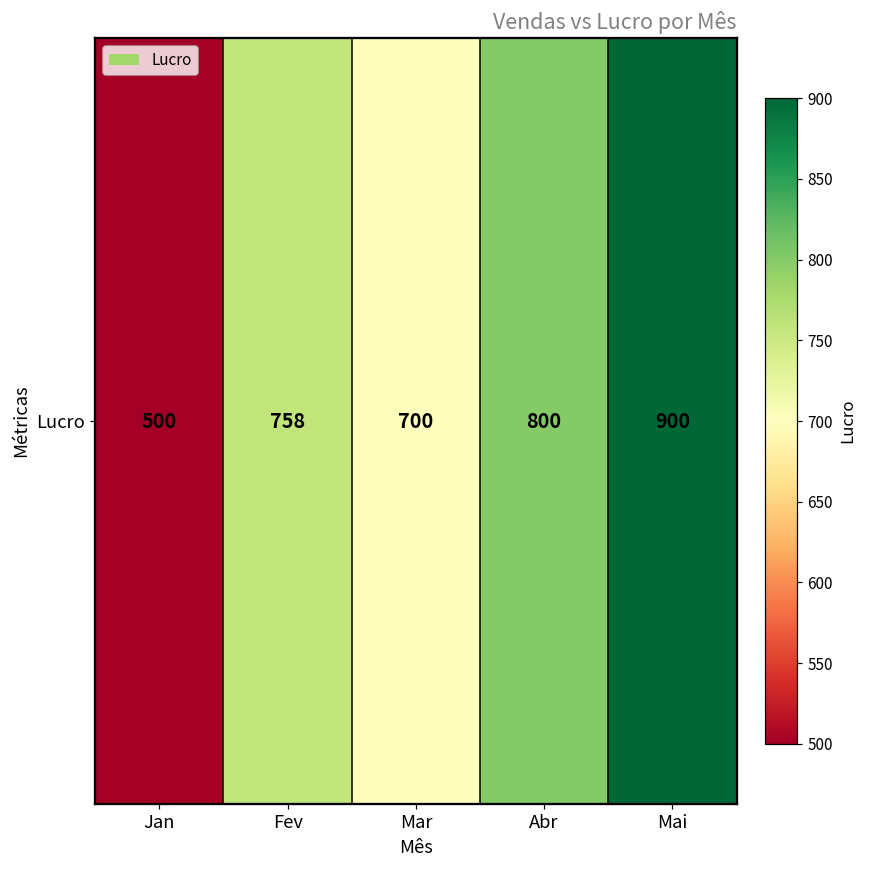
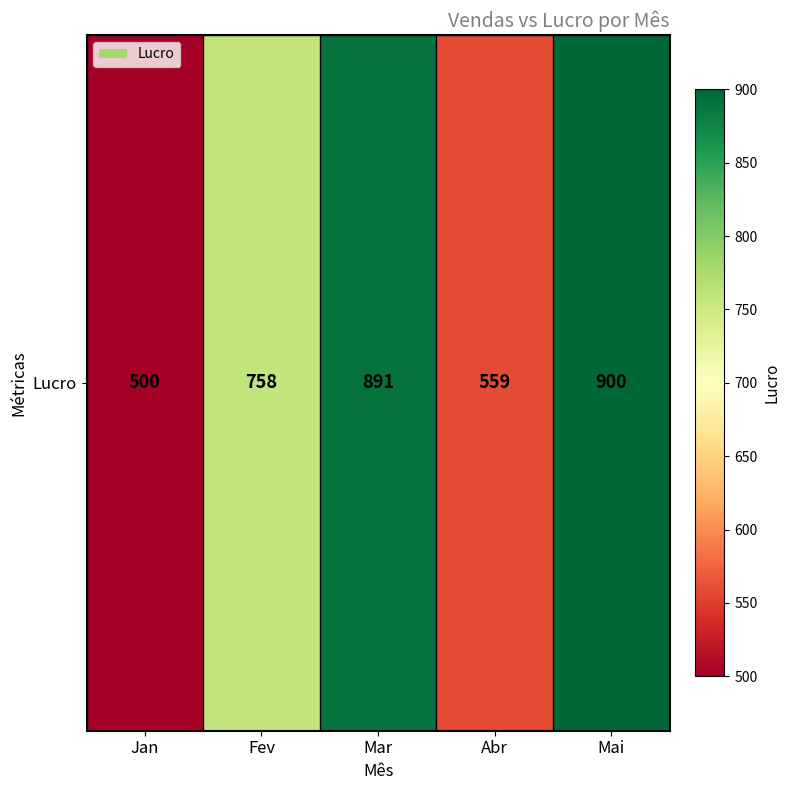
  {
    "Lucro": {
      "Jan": 500,
      "Fev": 758,
-     "Mar": 700,
-     "Abr": 800,
+     "Mar": 891,
+     "Abr": 559,
      "Mai": 900
    }
  }
